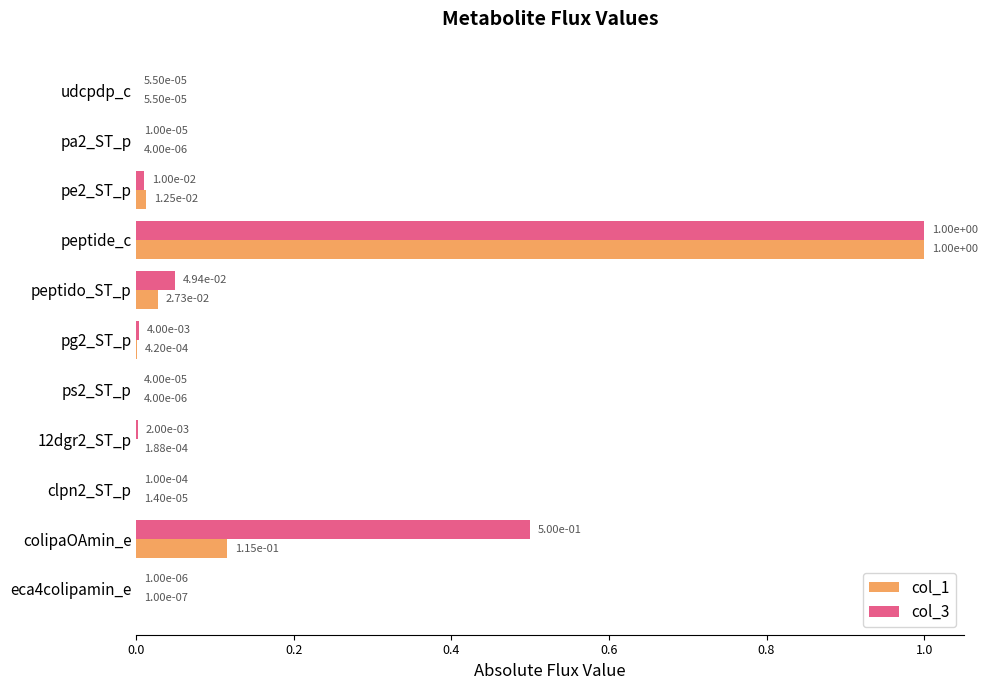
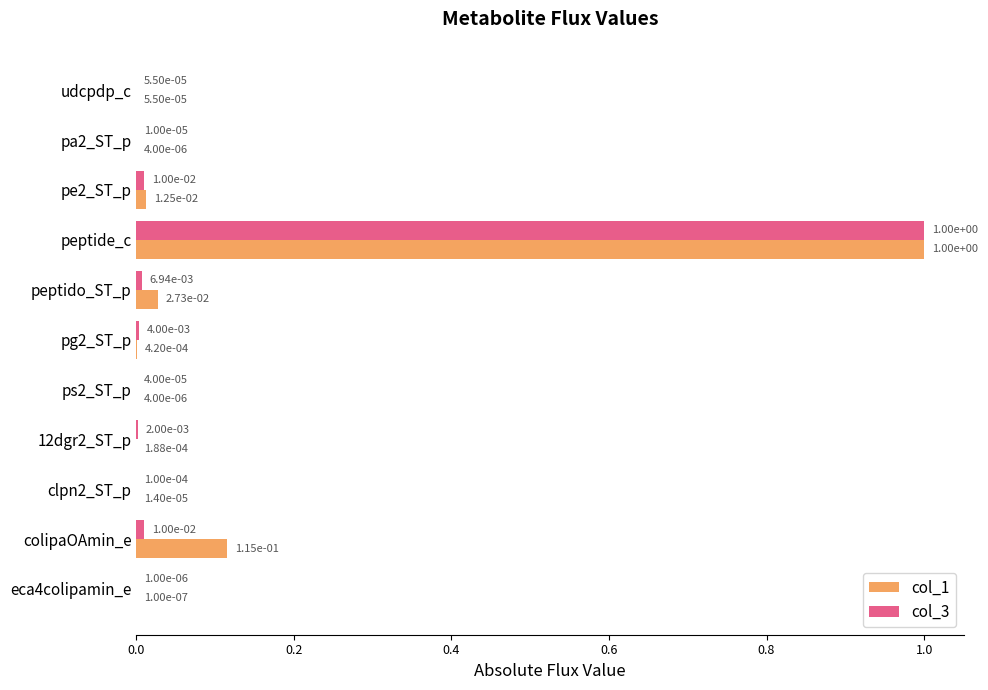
  {
    "col_1": {
      "udcpdp_c": "5.50e-05",
      "pa2_ST_p": "4.00e-06",
      "pe2_ST_p": "1.25e-02",
      "peptide_c": "1.00e+00",
      "peptido_ST_p": "2.73e-02",
      "pg2_ST_p": "4.20e-04",
      "ps2_ST_p": "4.00e-06",
      "12dgr2_ST_p": "1.88e-04",
      "clpn2_ST_p": "1.40e-05",
      "colipaOAmin_e": "1.15e-01",
      "eca4colipamin_e": "1.00e-07"
    },
    "col_3": {
      "udcpdp_c": "5.50e-05",
      "pa2_ST_p": "1.00e-05",
      "pe2_ST_p": "1.00e-02",
      "peptide_c": "1.00e+00",
-     "peptido_ST_p": "4.94e-02",
+     "peptido_ST_p": "6.94e-03",
      "pg2_ST_p": "4.00e-03",
      "ps2_ST_p": "4.00e-05",
      "12dgr2_ST_p": "2.00e-03",
      "clpn2_ST_p": "1.00e-04",
-     "colipaOAmin_e": "5.00e-01",
+     "colipaOAmin_e": "1.00e-02",
      "eca4colipamin_e": "1.00e-06"
    }
  }
